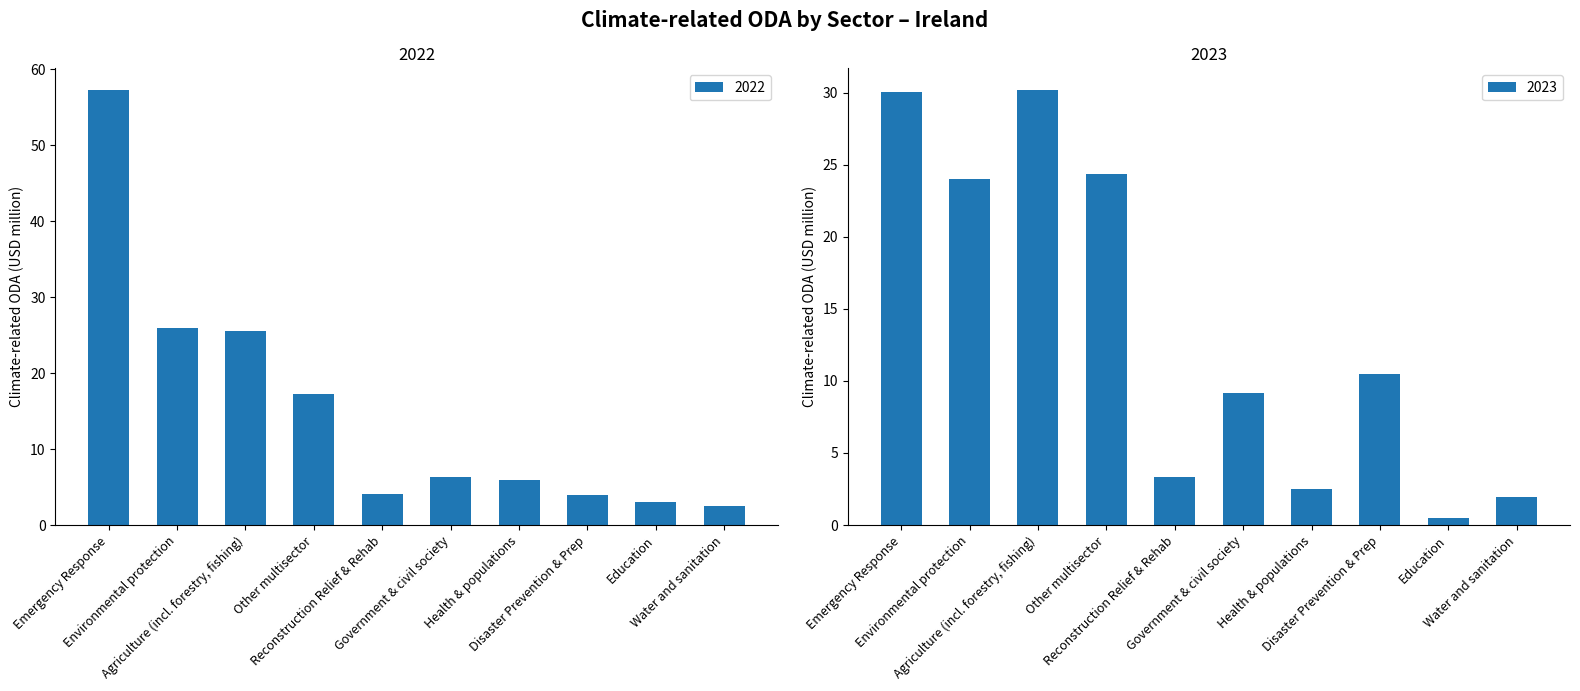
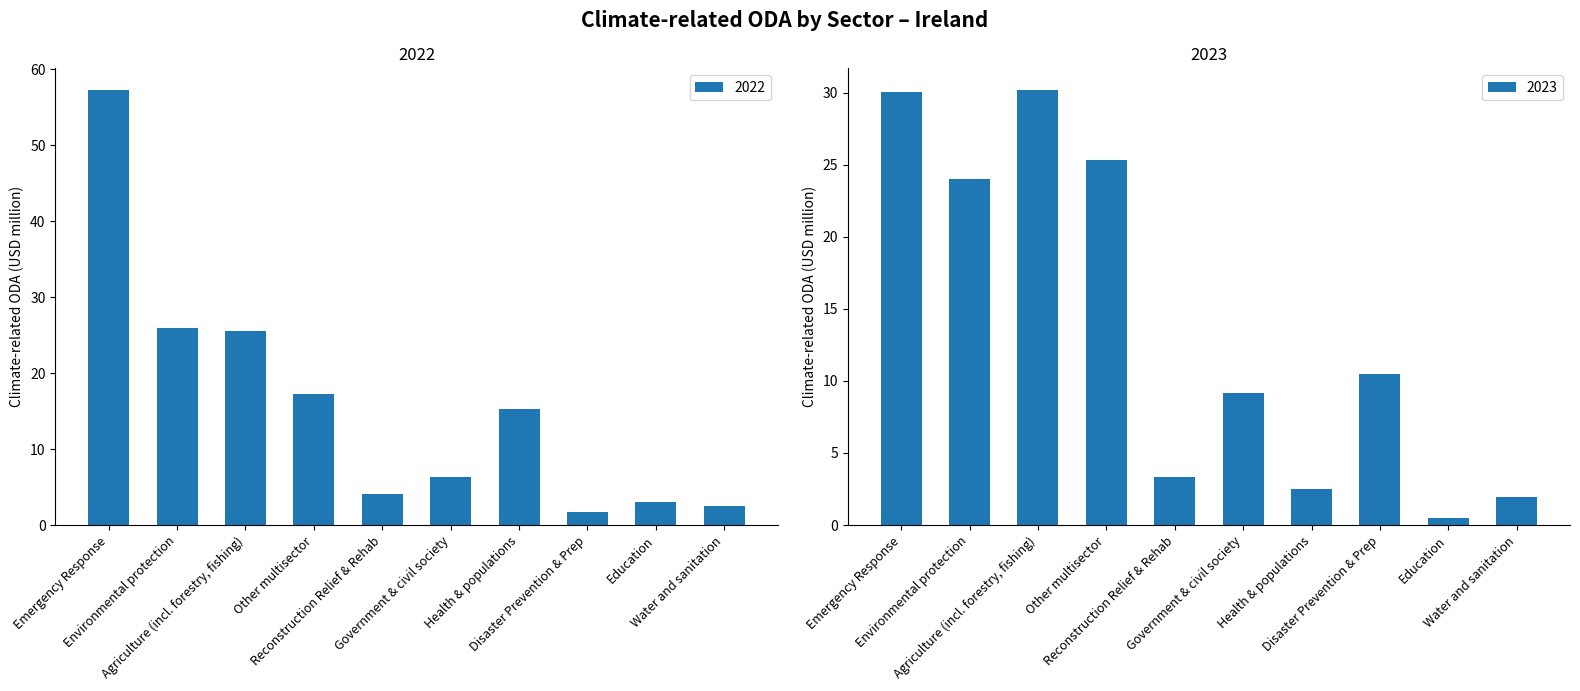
  {
    "2022": {
      "Emergency Response": 57,
      "Environmental protection": 26,
      "Agriculture (incl. forestry, fishing)": 26,
      "Other multisector": 17,
      "Reconstruction Relief & Rehab": 4,
      "Government & civil society": 6,
-     "Health & populations": 6,
-     "Disaster Prevention & Prep": 4,
+     "Health & populations": 15,
+     "Disaster Prevention & Prep": 2,
      "Education": 3,
      "Water and sanitation": 3
    },
    "2023": {
      "Emergency Response": 30.1,
      "Environmental protection": 24.0,
      "Agriculture (incl. forestry, fishing)": 30.2,
-     "Other multisector": 24.4,
+     "Other multisector": 25.3,
      "Reconstruction Relief & Rehab": 3.4,
      "Government & civil society": 9.2,
      "Health & populations": 2.5,
      "Disaster Prevention & Prep": 10.5,
      "Education": 0.5,
      "Water and sanitation": 1.9
    }
  }
